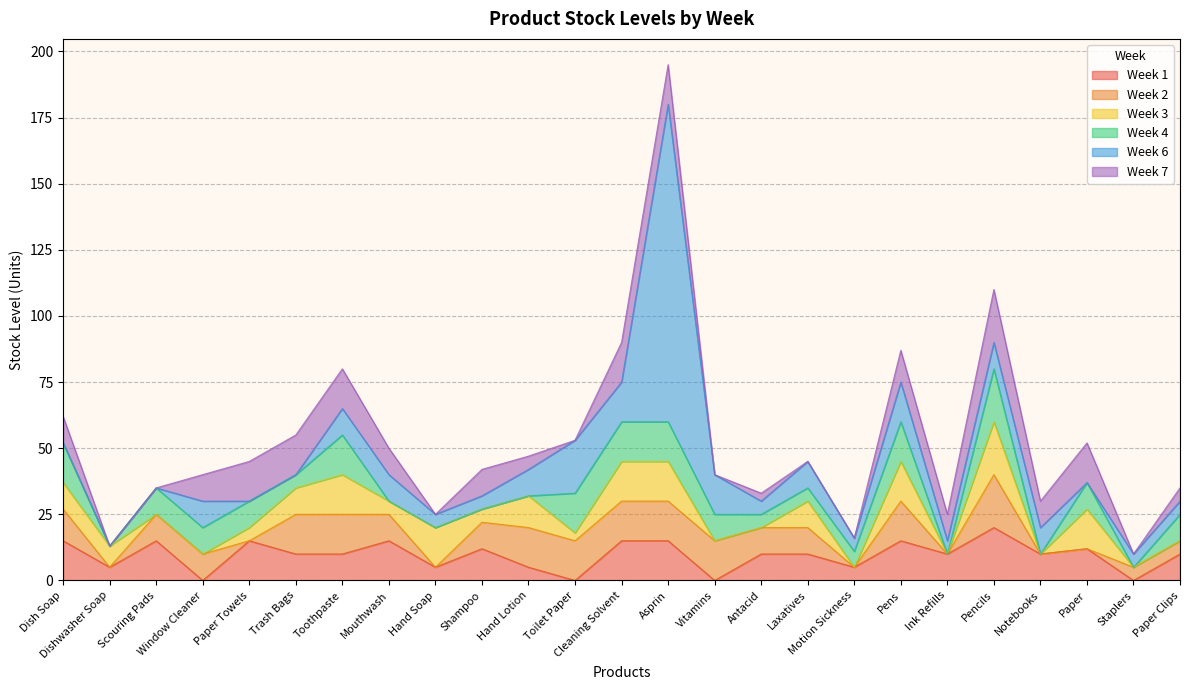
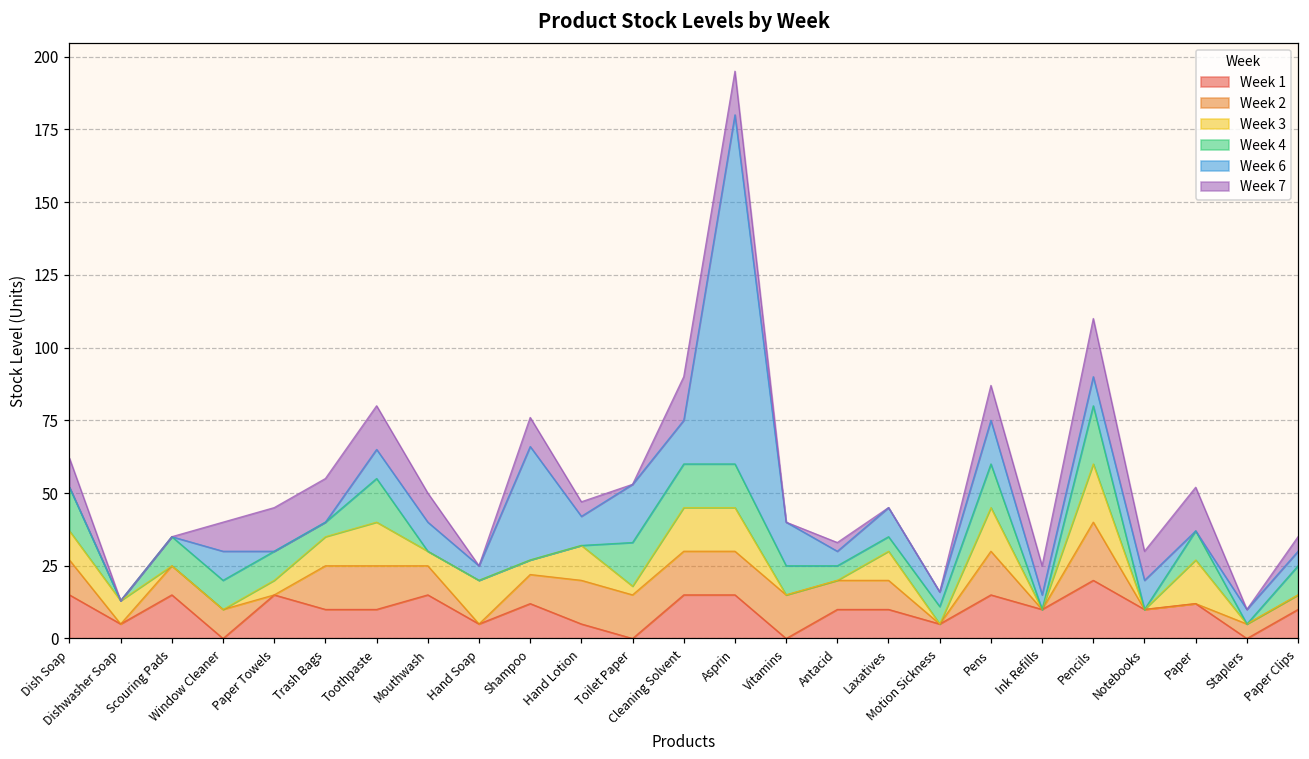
  {
    "Week 3": {
      "Dish Soap": 10,
      "Paper Towels": 5,
      "Trash Bags": 10,
      "Toothpaste": 15,
      "Toilet Paper": 3,
      "Cleaning Solvent": 15,
      "Asprin": 15,
      "Laxatives": 10,
      "Pens": 15,
      "Pencils": 20,
      "Paper": 15
    },
    "Week 4": {
      "Window Cleaner": 10,
      "Toothpaste": 15,
      "Toilet Paper": 15,
      "Cleaning Solvent": 15,
      "Asprin": 15,
      "Vitamins": 10,
      "Antacid": 5,
      "Laxatives": 5,
      "Motion Sickness": 6,
      "Pens": 15,
      "Pencils": 20,
      "Paper Clips": 10
    },
    "Week 6": {
      "Window Cleaner": 10,
      "Toothpaste": 10,
      "Mouthwash": 10,
-     "Shampoo": 5,
+     "Shampoo": 39,
      "Hand Lotion": 10,
      "Cleaning Solvent": 15,
      "Asprin": 120,
      "Antacid": 5,
      "Pens": 15,
      "Ink Refills": 5,
      "Pencils": 10,
      "Notebooks": 10,
      "Paper Clips": 5
    },
    "Week 7": {
      "Dish Soap": 10,
      "Window Cleaner": 10,
      "Paper Towels": 15,
      "Trash Bags": 15,
      "Toothpaste": 15,
      "Mouthwash": 10,
      "Shampoo": 10,
      "Hand Lotion": 5,
      "Cleaning Solvent": 15,
      "Asprin": 15,
      "Antacid": 3,
      "Pens": 12,
      "Ink Refills": 10,
      "Pencils": 20,
      "Notebooks": 10,
      "Paper": 15,
      "Paper Clips": 5
    }
  }
